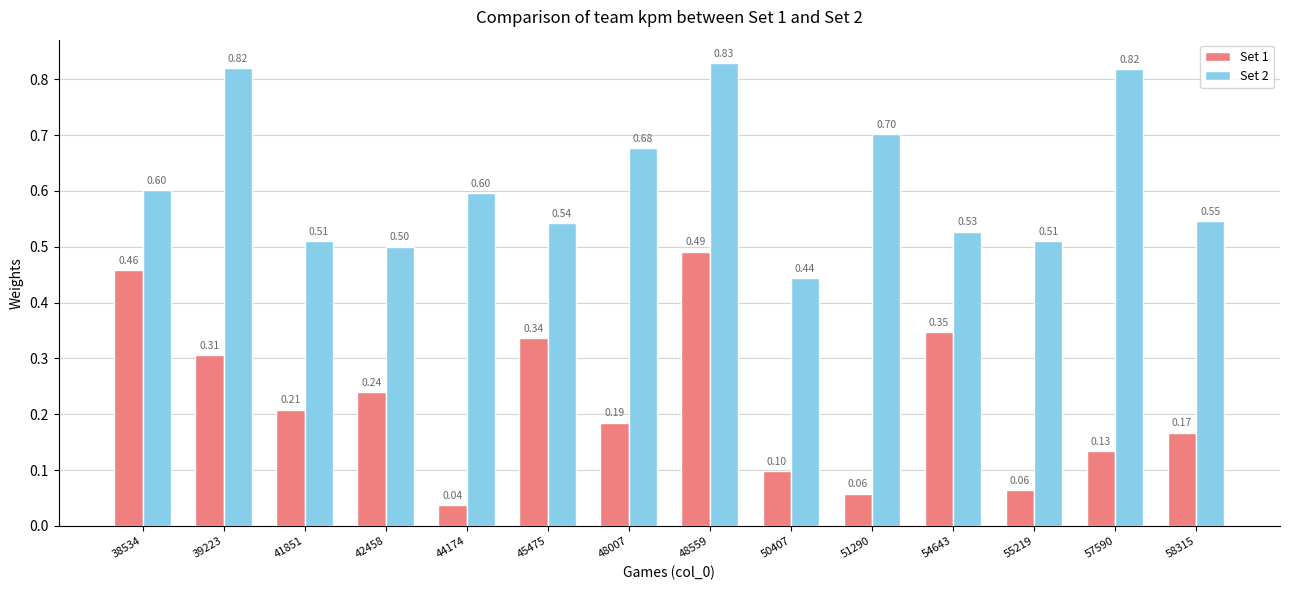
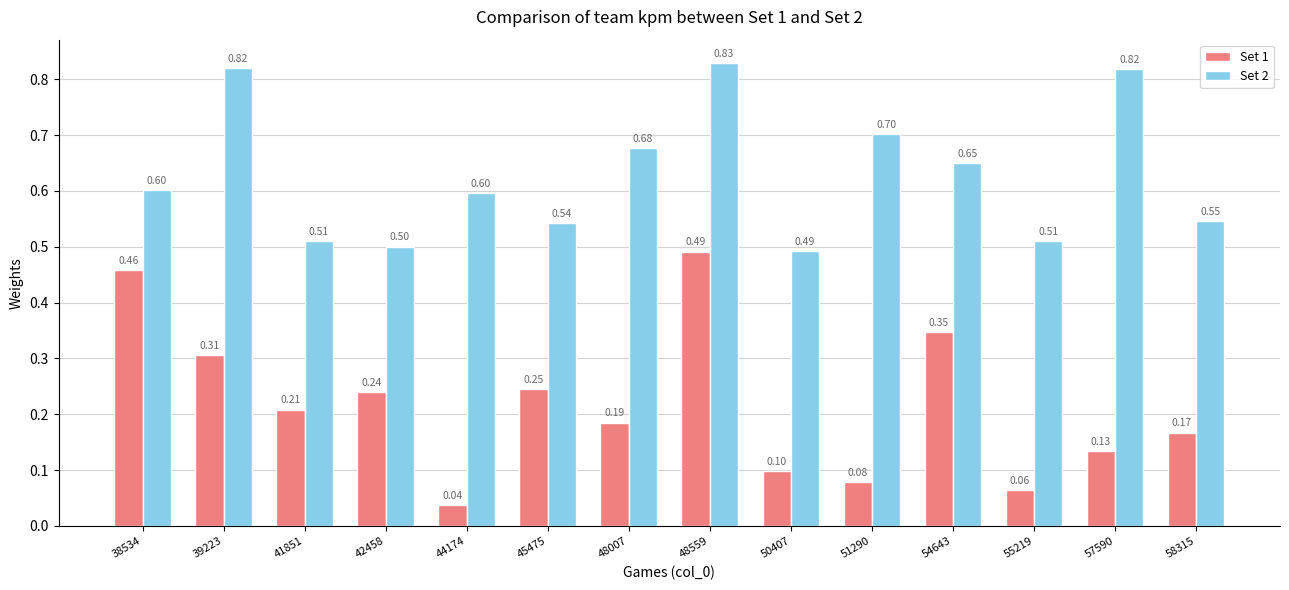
  {
    "Set 1": {
      "38534": 0.46,
      "39223": 0.31,
      "41851": 0.21,
      "42458": 0.24,
      "44174": 0.04,
-     "45475": 0.34,
+     "45475": 0.25,
      "48007": 0.19,
      "48559": 0.49,
      "50407": 0.10,
-     "51290": 0.06,
+     "51290": 0.08,
      "54643": 0.35,
      "55219": 0.06,
      "57590": 0.13,
      "58315": 0.17
    },
    "Set 2": {
      "38534": 0.60,
      "39223": 0.82,
      "41851": 0.51,
      "42458": 0.50,
      "44174": 0.60,
      "45475": 0.54,
      "48007": 0.68,
      "48559": 0.83,
-     "50407": 0.44,
+     "50407": 0.49,
      "51290": 0.70,
-     "54643": 0.53,
+     "54643": 0.65,
      "55219": 0.51,
      "57590": 0.82,
      "58315": 0.55
    }
  }
